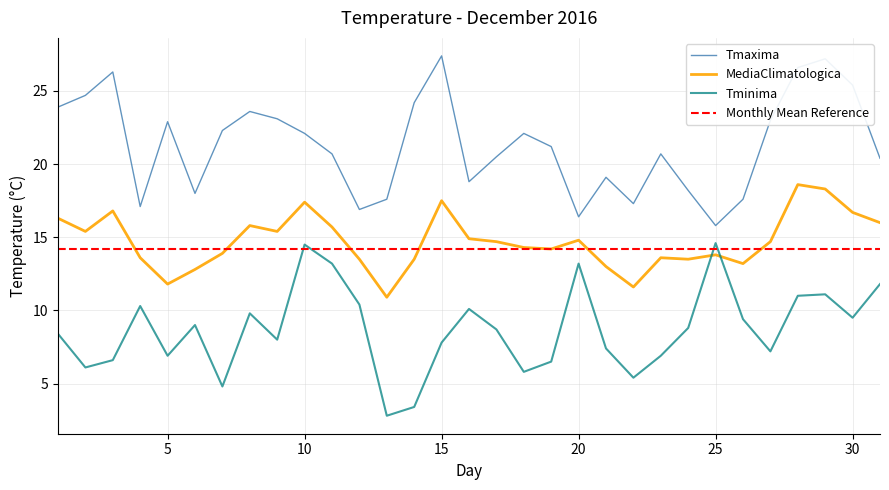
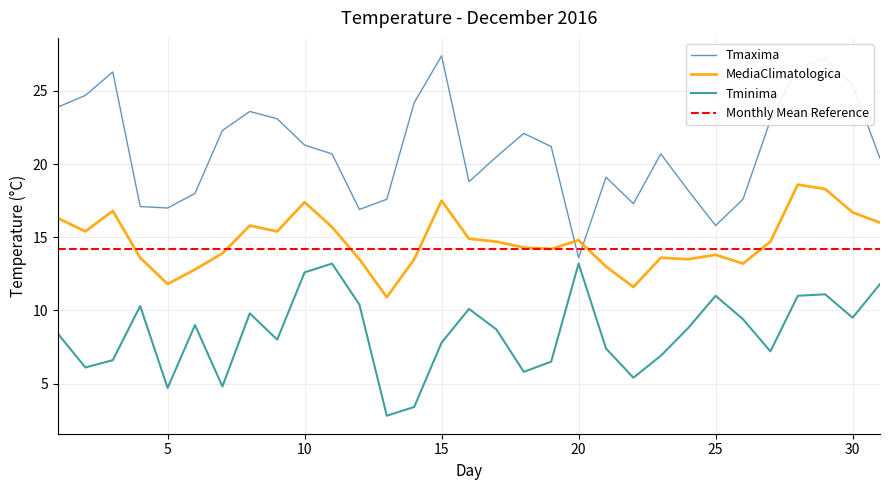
  {
    "Tmaxima": {
-     "5": 22.9,
-     "10": 22.1,
+     "5": 17.0,
+     "10": 21.3,
      "15": 27.4,
-     "20": 16.4,
+     "20": 13.6,
      "25": 15.8
    },
    "MediaClimatologica": {
      "5": 11.8,
      "10": 17.4,
      "15": 17.5,
      "20": 14.8,
      "25": 13.8,
      "30": 16.7
    },
    "Tminima": {
-     "5": 6.9,
-     "10": 14.5,
+     "5": 4.7,
+     "10": 12.6,
      "15": 7.8,
      "20": 13.2,
-     "25": 14.6,
+     "25": 11.0,
      "30": 9.5
    }
  }
